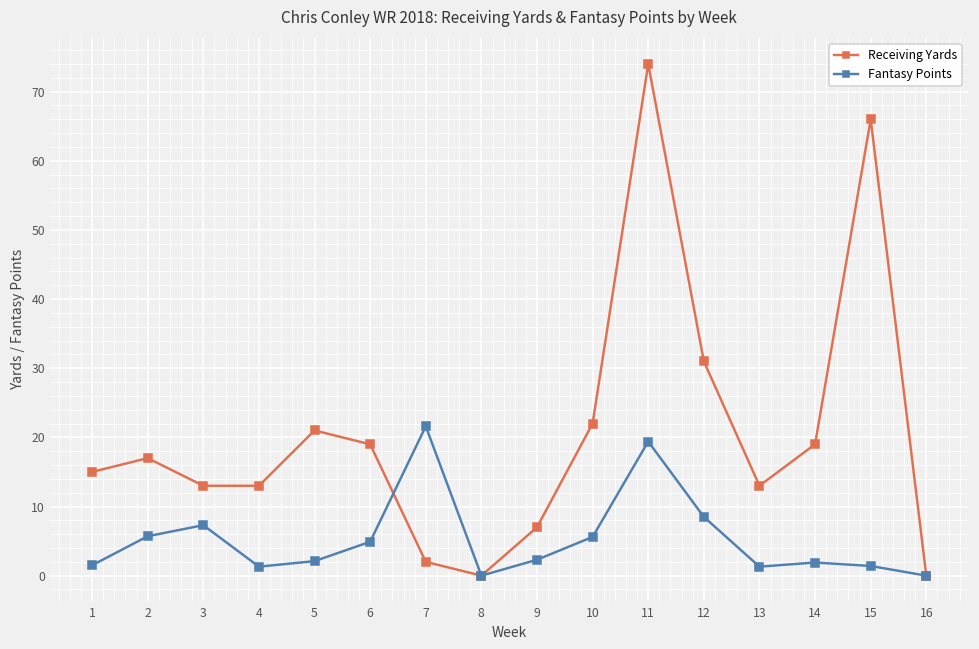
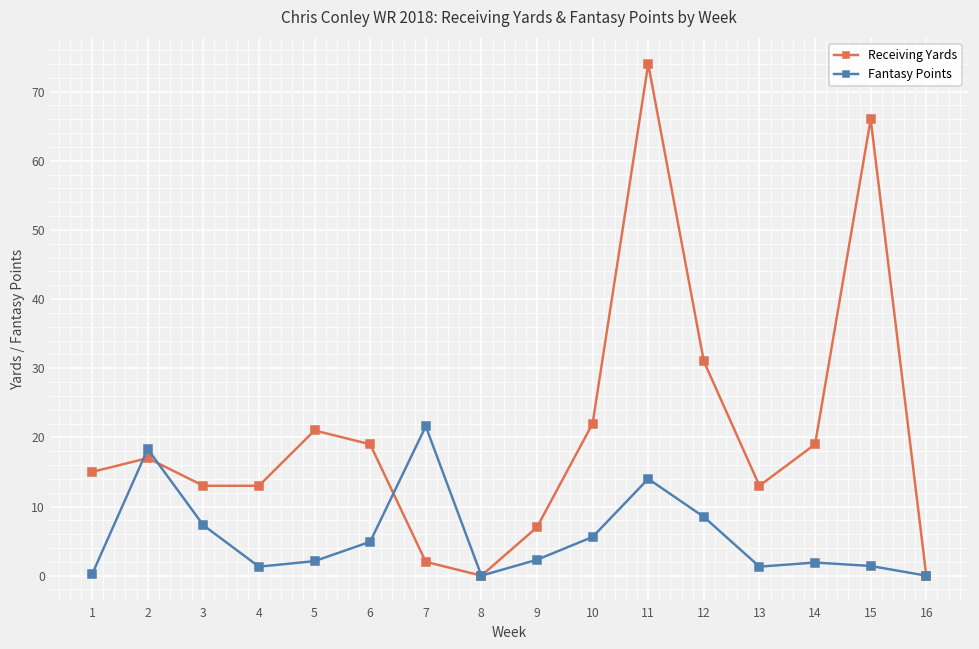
  {
    "Receiving Yards": {
      "1": 15,
      "2": 17,
      "3": 13,
      "4": 13,
      "5": 21,
      "6": 19,
      "7": 2,
      "9": 7,
      "10": 22,
      "11": 74,
      "12": 31,
      "13": 13,
      "14": 19,
      "15": 66
    },
    "Fantasy Points": {
-     "1": 2,
-     "2": 6,
+     "1": 0,
+     "2": 18,
      "3": 7,
      "4": 1,
      "5": 2,
      "6": 5,
      "7": 22,
      "9": 2,
      "10": 6,
-     "11": 19,
+     "11": 14,
      "12": 9,
      "13": 1,
      "14": 2,
      "15": 1
    }
  }
